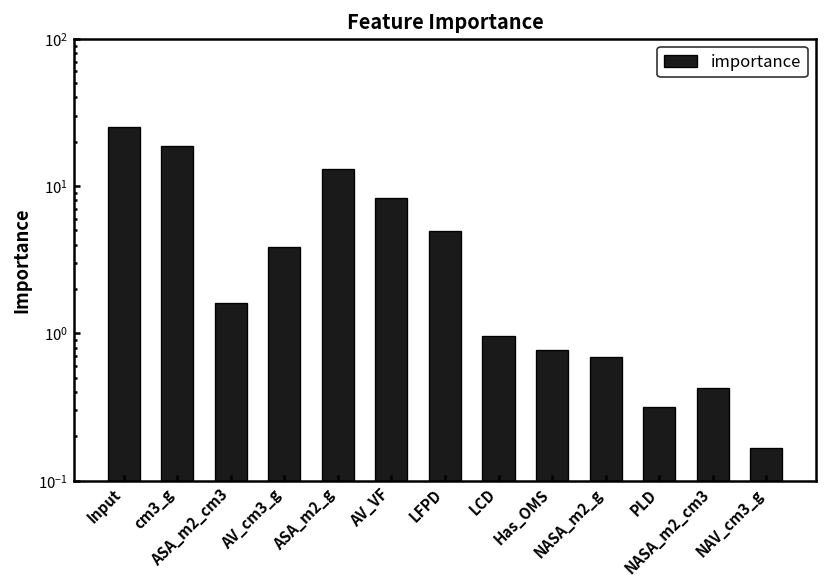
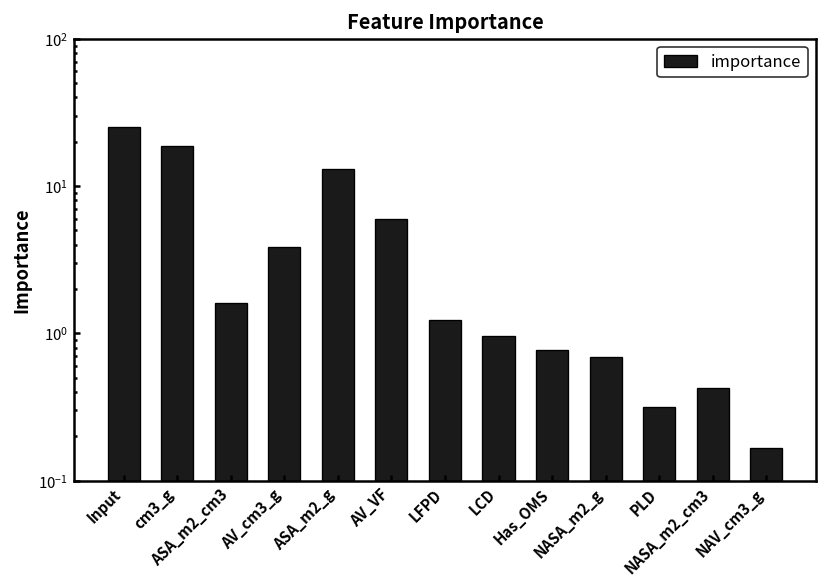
  {
    "Input": 25,
    "cm3_g": 19,
    "ASA_m2_cm3": 1.6,
    "AV_cm3_g": 3.8,
    "ASA_m2_g": 13,
-   "AV_VF": 8,
-   "LFPD": 5.0,
+   "AV_VF": 6,
+   "LFPD": 1.2,
    "LCD": 1.0,
    "Has_OMS": 0.8,
    "NASA_m2_g": 0.7,
    "PLD": 0.32,
    "NASA_m2_cm3": 0.43,
    "NAV_cm3_g": 0.17
  }
